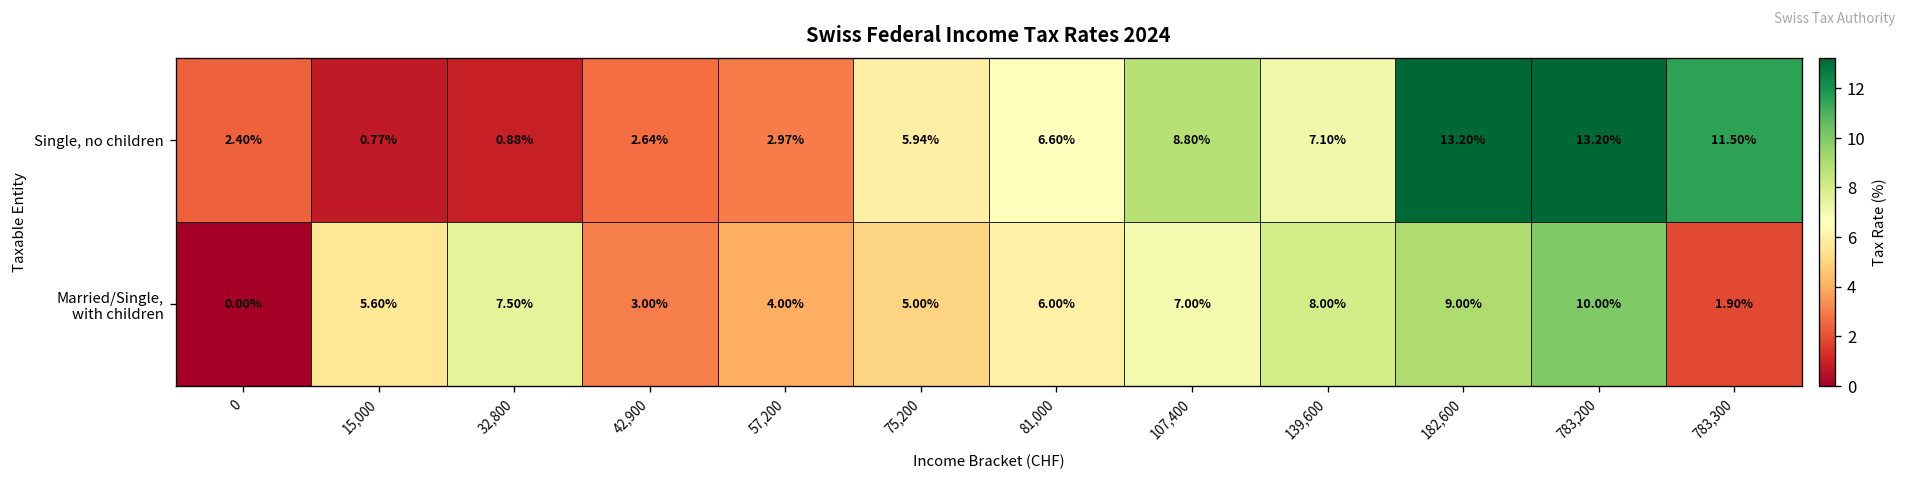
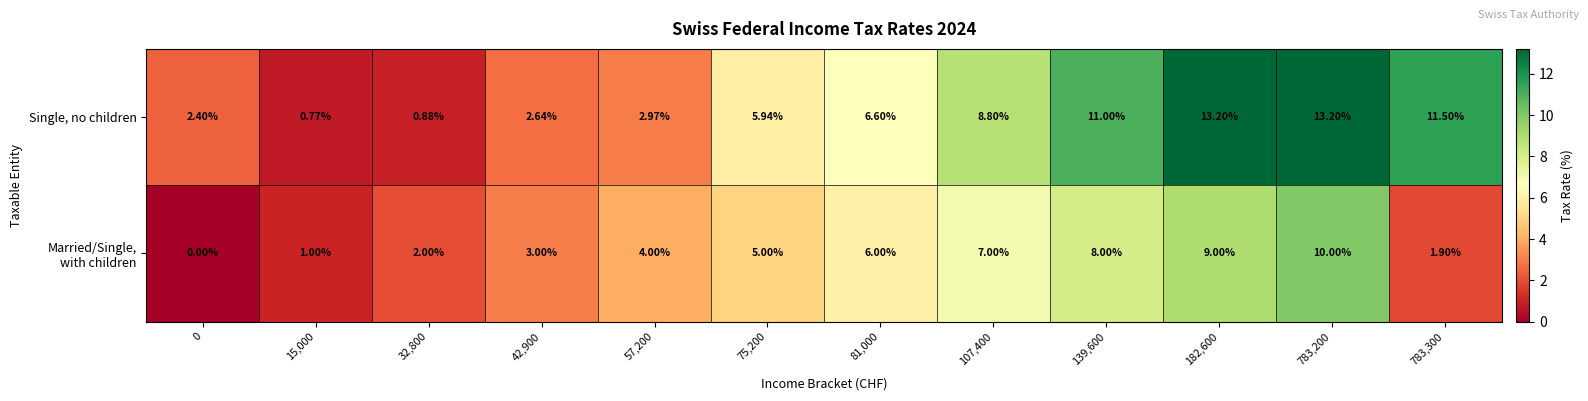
  {
    "Single, no children": {
      "0": "2.40%",
      "15,000": "0.77%",
      "32,800": "0.88%",
      "42,900": "2.64%",
      "57,200": "2.97%",
      "75,200": "5.94%",
      "81,000": "6.60%",
      "107,400": "8.80%",
-     "139,600": "7.10%",
+     "139,600": "11.00%",
      "182,600": "13.20%",
      "783,200": "13.20%",
      "783,300": "11.50%"
    },
    "Married/Single, with children": {
      "0": "0.00%",
-     "15,000": "5.60%",
-     "32,800": "7.50%",
+     "15,000": "1.00%",
+     "32,800": "2.00%",
      "42,900": "3.00%",
      "57,200": "4.00%",
      "75,200": "5.00%",
      "81,000": "6.00%",
      "107,400": "7.00%",
      "139,600": "8.00%",
      "182,600": "9.00%",
      "783,200": "10.00%",
      "783,300": "1.90%"
    }
  }
